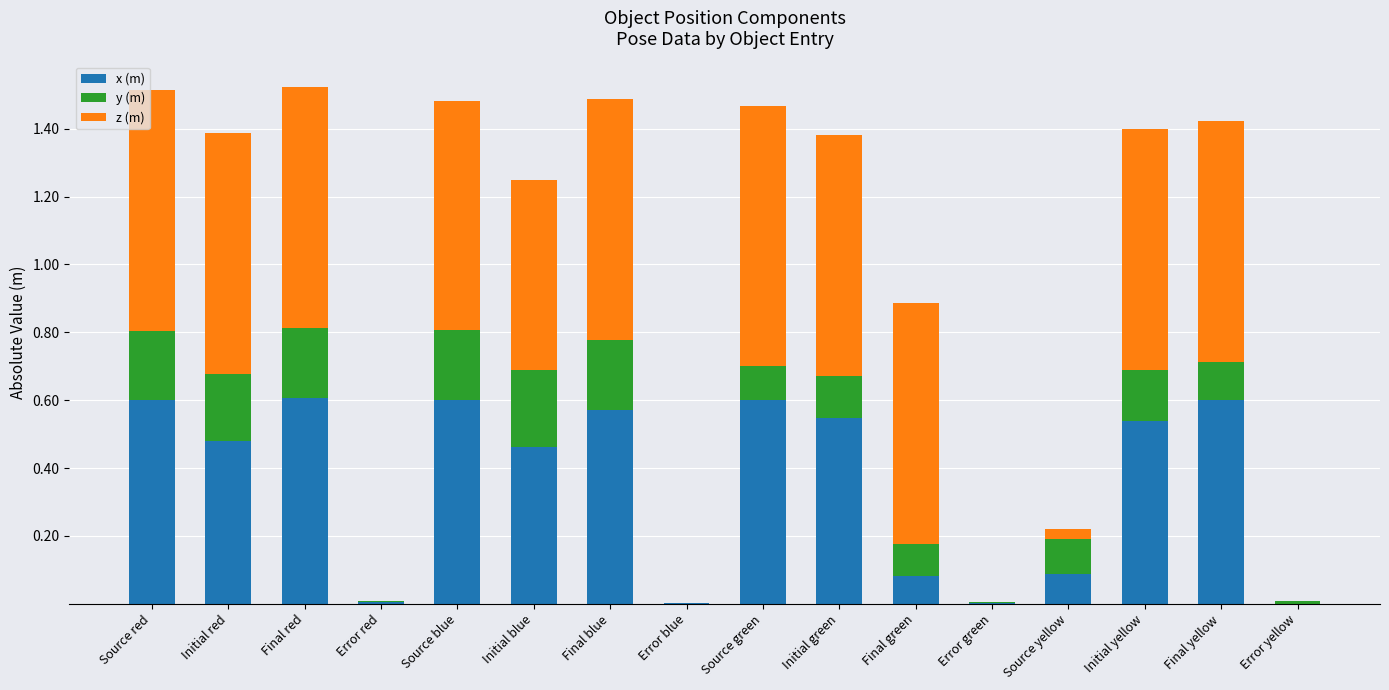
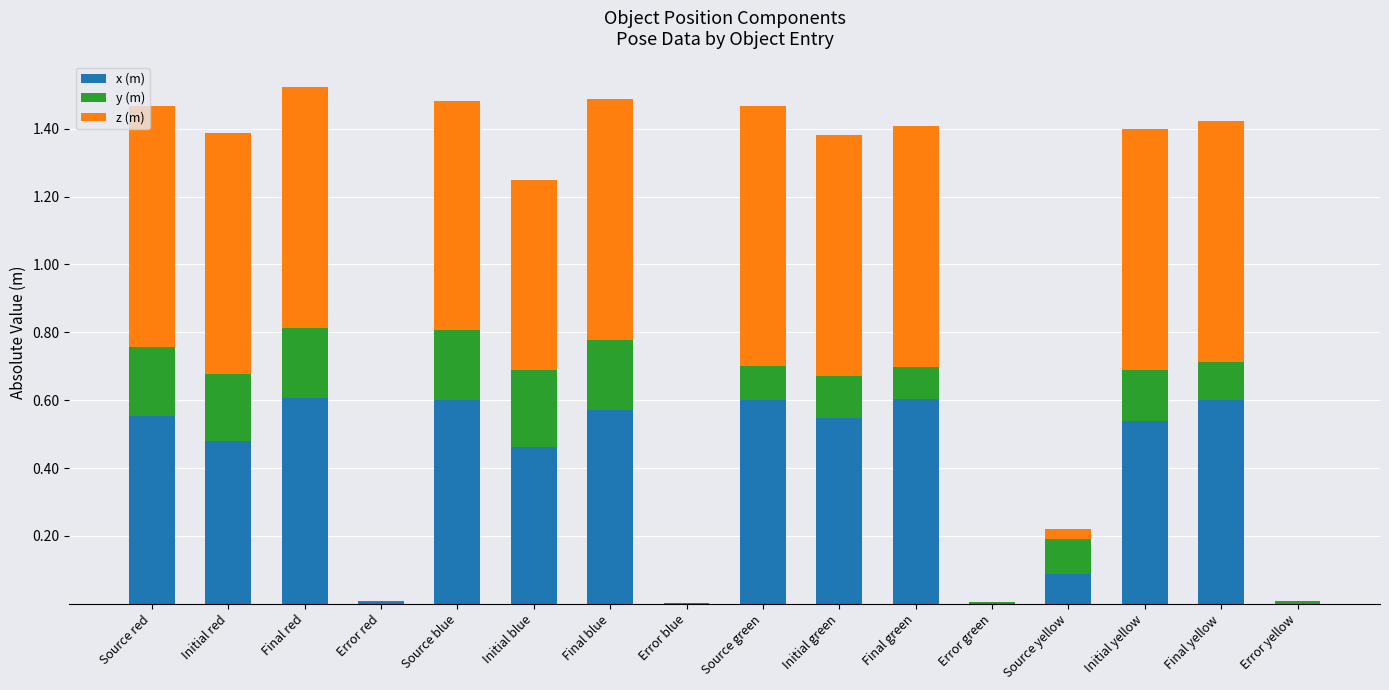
  {
    "x (m)": {
-     "Source red": 0.60,
+     "Source red": 0.55,
      "Initial red": 0.48,
      "Final red": 0.61,
      "Source blue": 0.60,
      "Initial blue": 0.46,
      "Final blue": 0.57,
      "Source green": 0.60,
      "Initial green": 0.55,
-     "Final green": 0.08,
+     "Final green": 0.60,
      "Source yellow": 0.09,
      "Initial yellow": 0.54,
      "Final yellow": 0.60
    },
    "y (m)": {
      "Source red": 0.20,
      "Initial red": 0.20,
      "Final red": 0.21,
      "Source blue": 0.20,
      "Initial blue": 0.23,
      "Final blue": 0.21,
      "Source green": 0.10,
      "Initial green": 0.12,
      "Final green": 0.10,
      "Source yellow": 0.10,
      "Initial yellow": 0.15,
      "Final yellow": 0.11,
      "Error yellow": 0.01
    },
    "z (m)": {
      "Source red": 0.71,
      "Initial red": 0.71,
      "Final red": 0.71,
      "Source blue": 0.68,
      "Initial blue": 0.56,
      "Final blue": 0.71,
      "Source green": 0.77,
      "Initial green": 0.71,
      "Final green": 0.71,
      "Source yellow": 0.03,
      "Initial yellow": 0.71,
      "Final yellow": 0.71
    }
  }
